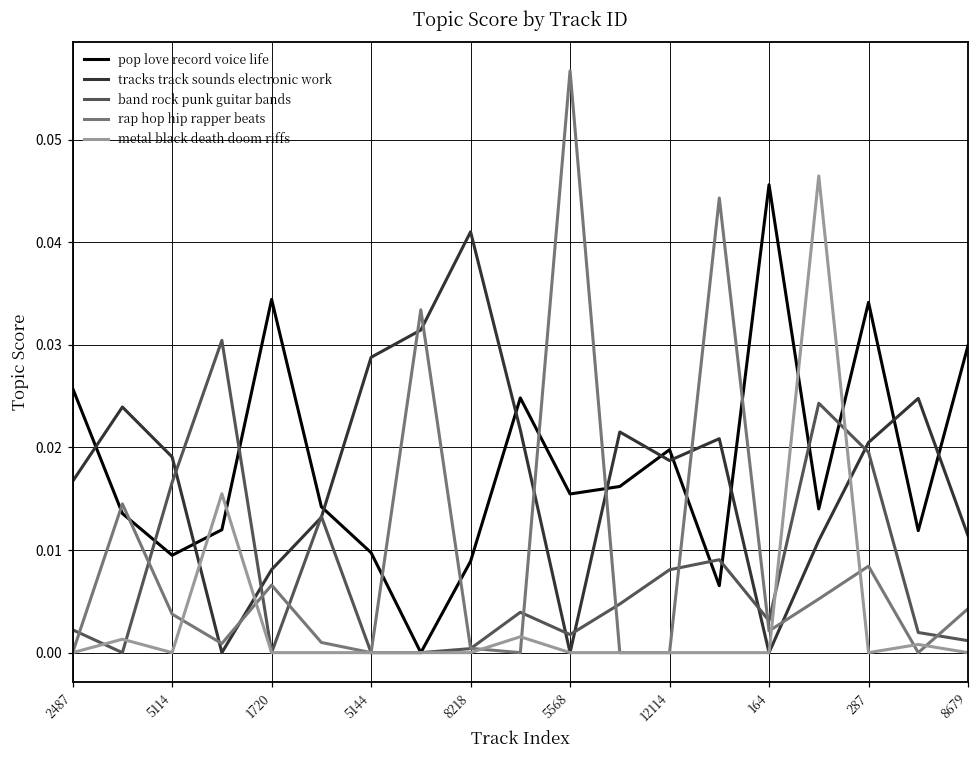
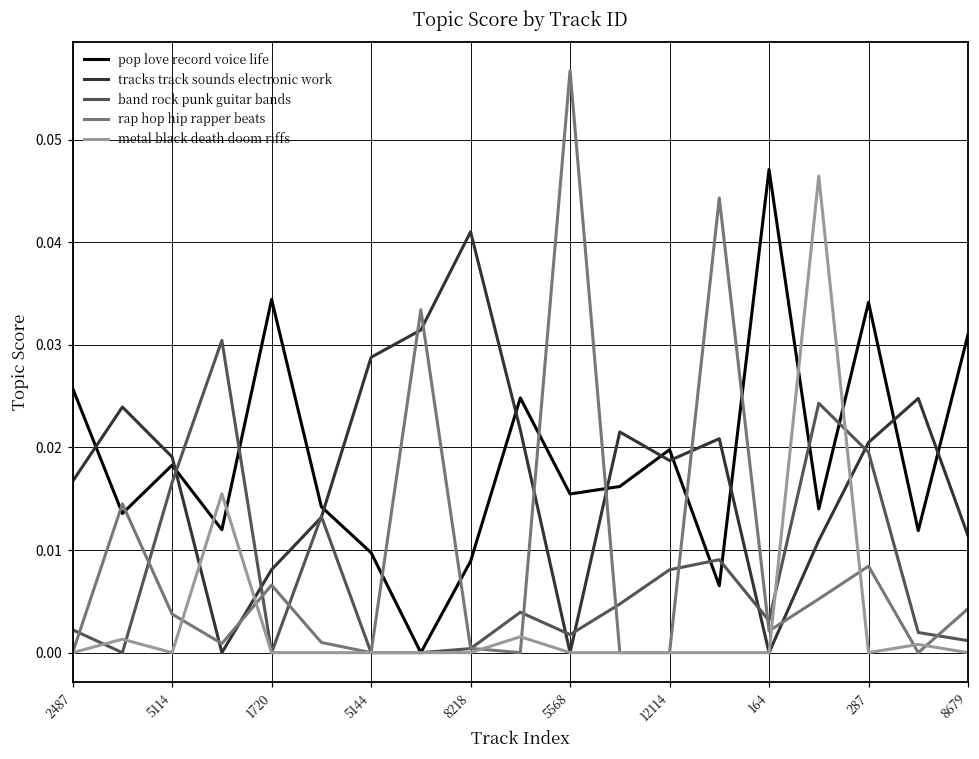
  {
    "pop love record voice life": {
      "2487": 0.026,
-     "5114": 0.009,
+     "5114": 0.018,
      "1720": 0.034,
      "5144": 0.010,
      "8218": 0.009,
      "5568": 0.015,
      "12114": 0.020,
-     "164": 0.046,
+     "164": 0.047,
      "287": 0.034,
-     "8679": 0.030
+     "8679": 0.031
    }
  }
